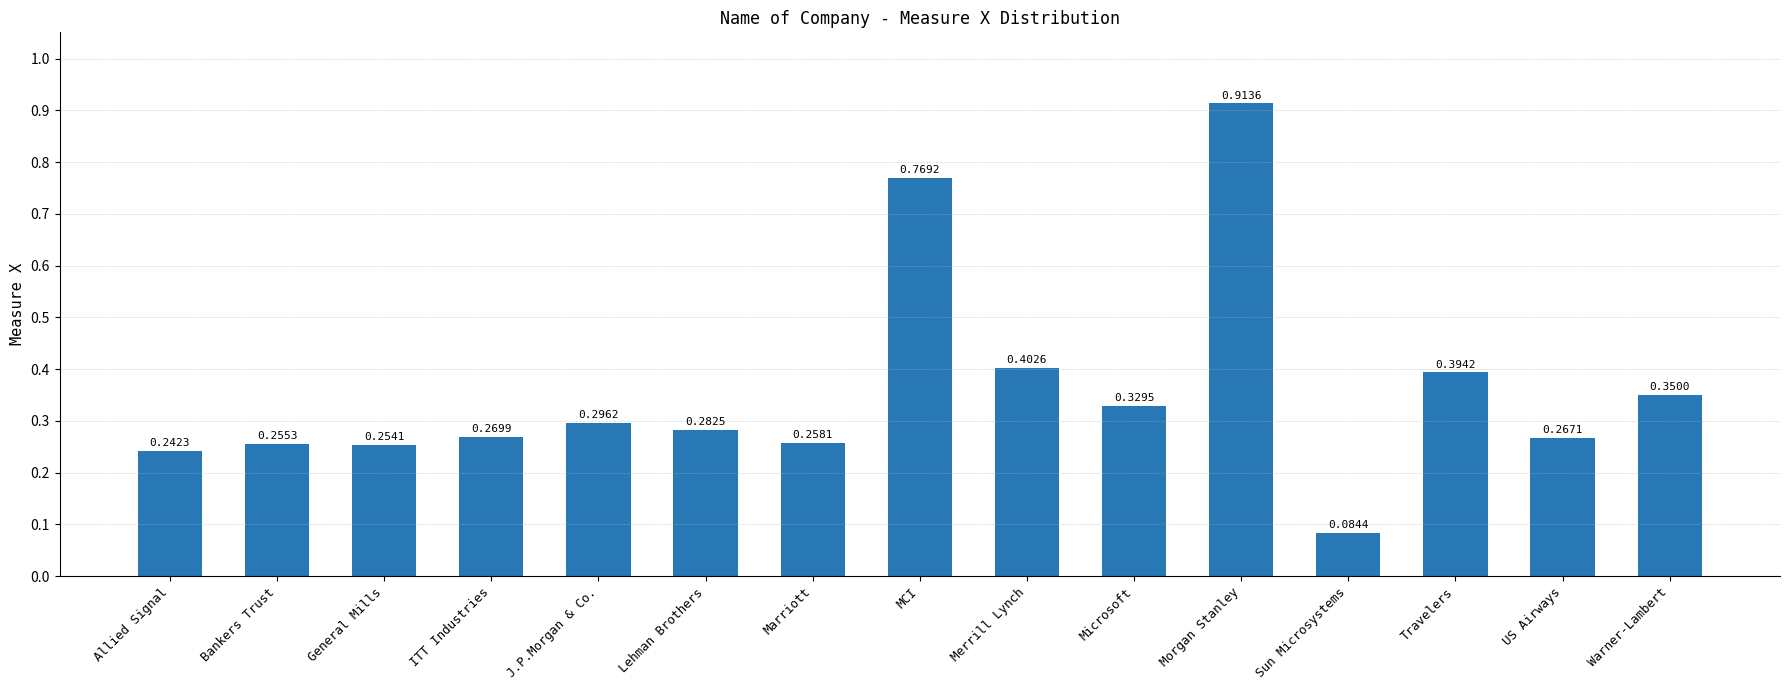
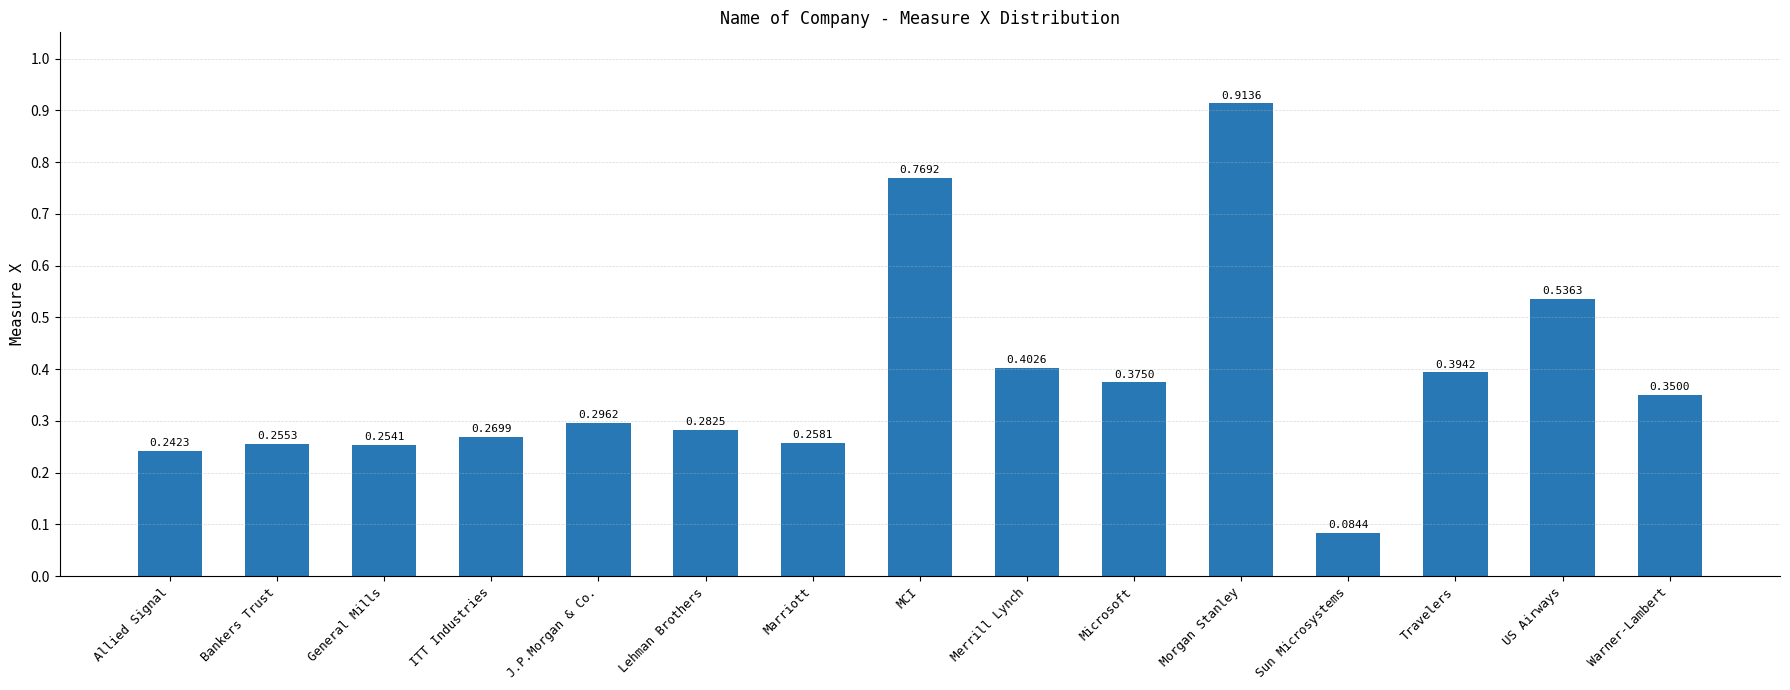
  {
    "Allied Signal": 0.2423,
    "Bankers Trust": 0.2553,
    "General Mills": 0.2541,
    "ITT Industries": 0.2699,
    "J.P.Morgan & Co.": 0.2962,
    "Lehman Brothers": 0.2825,
    "Marriott": 0.2581,
    "MCI": 0.7692,
    "Merrill Lynch": 0.4026,
-   "Microsoft": 0.3295,
+   "Microsoft": 0.3750,
    "Morgan Stanley": 0.9136,
    "Sun Microsystems": 0.0844,
    "Travelers": 0.3942,
-   "US Airways": 0.2671,
+   "US Airways": 0.5363,
    "Warner-Lambert": 0.3500
  }
